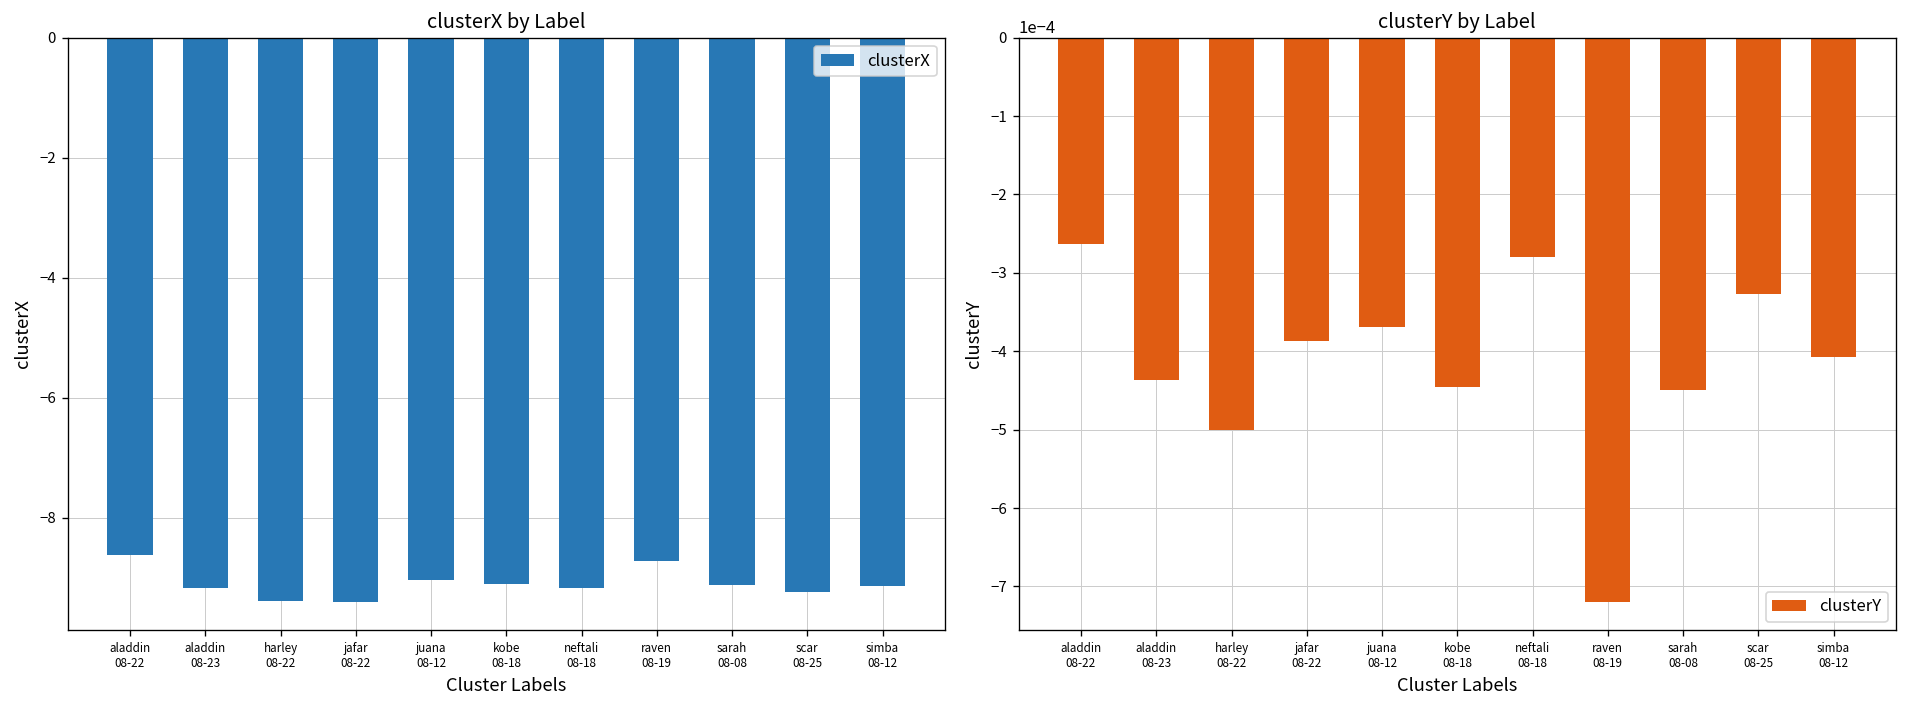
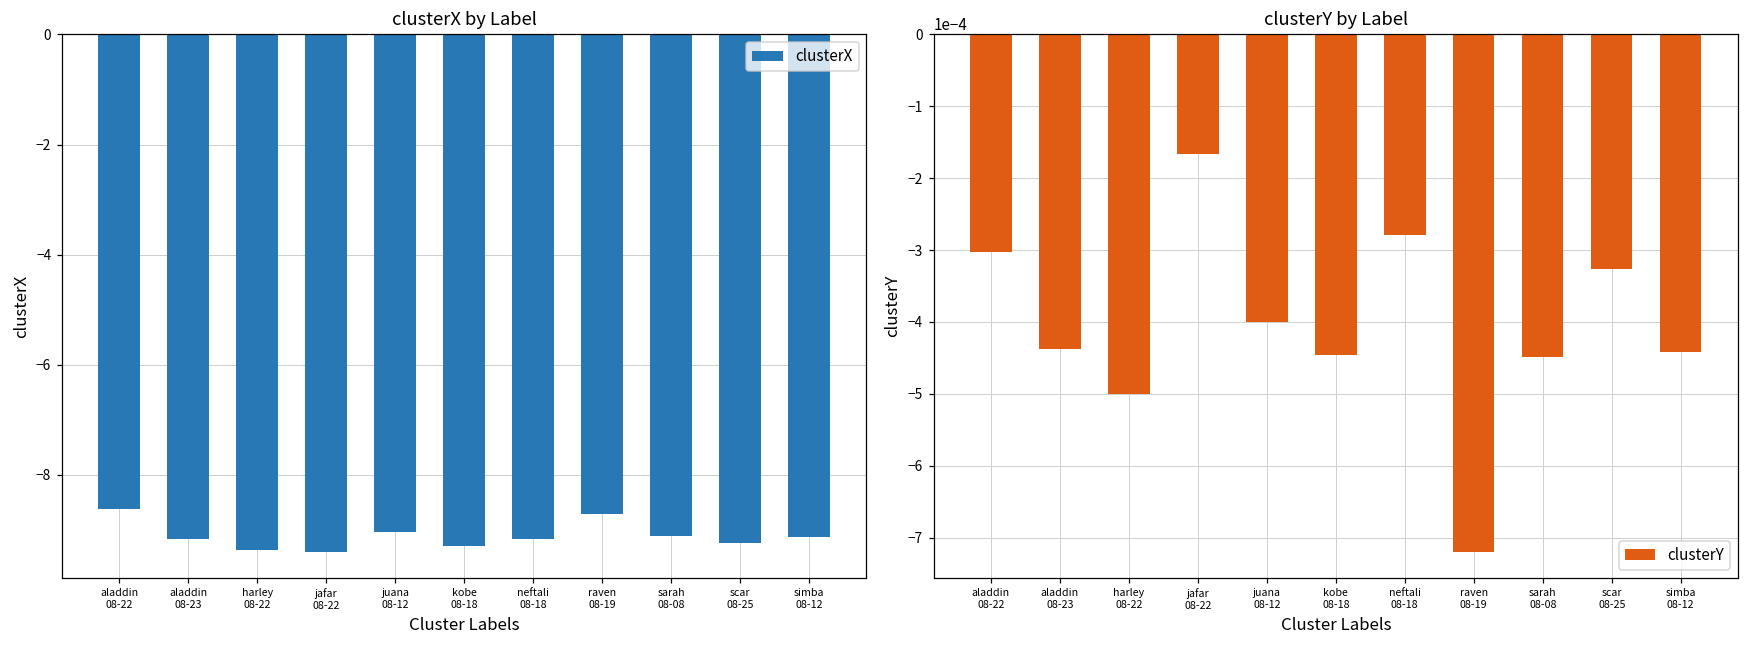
  {
    "clusterX by Label": {
      "aladdin 08-22": -8.6,
      "aladdin 08-23": -9.2,
      "harley 08-22": -9.4,
      "jafar 08-22": -9.4,
      "juana 08-12": -9.0,
-     "kobe 08-18": -9.1,
+     "kobe 08-18": -9.3,
      "neftali 08-18": -9.2,
      "raven 08-19": -8.7,
      "sarah 08-08": -9.1,
      "scar 08-25": -9.2,
      "simba 08-12": -9.1
    },
    "clusterY by Label": {
-     "aladdin 08-22": -0.00026,
+     "aladdin 08-22": -0.00030,
      "aladdin 08-23": -0.00044,
      "harley 08-22": -0.00050,
-     "jafar 08-22": -0.00039,
-     "juana 08-12": -0.00037,
+     "jafar 08-22": -0.00017,
+     "juana 08-12": -0.00040,
      "kobe 08-18": -0.00045,
      "neftali 08-18": -0.00028,
      "raven 08-19": -0.00072,
      "sarah 08-08": -0.00045,
      "scar 08-25": -0.00033,
-     "simba 08-12": -0.00041
+     "simba 08-12": -0.00044
    }
  }
